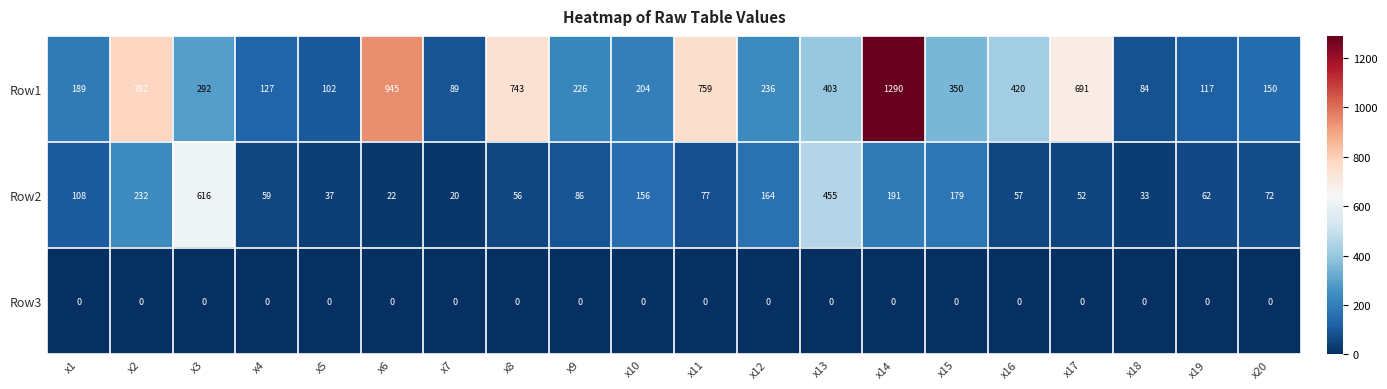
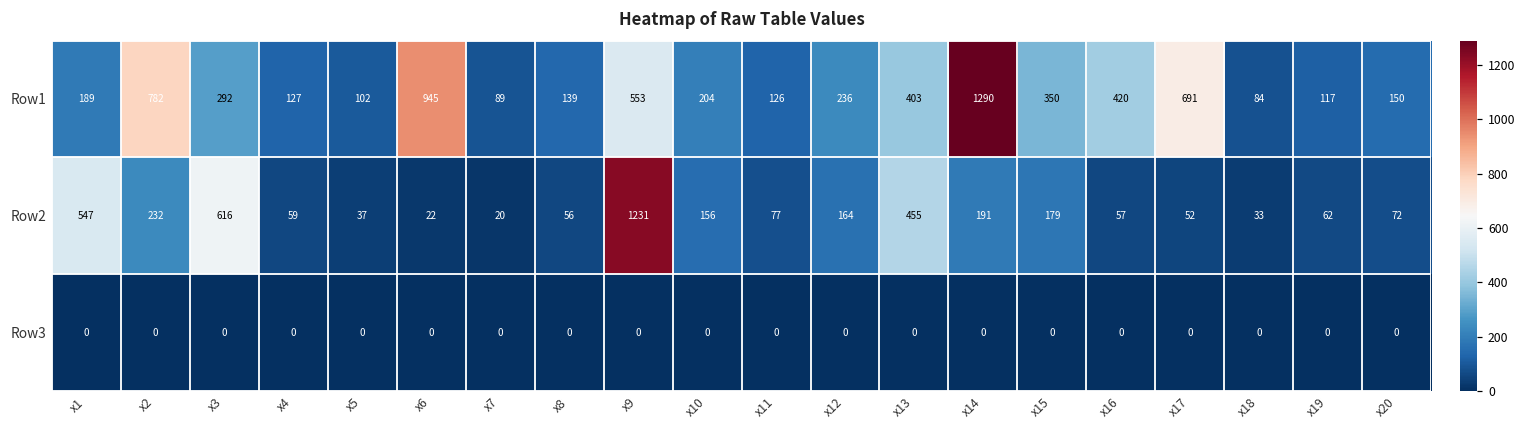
  {
    "Row1": {
      "x1": 189,
      "x2": 782,
      "x3": 292,
      "x4": 127,
      "x5": 102,
      "x6": 945,
      "x7": 89,
-     "x8": 743,
-     "x9": 226,
+     "x8": 139,
+     "x9": 553,
      "x10": 204,
-     "x11": 759,
+     "x11": 126,
      "x12": 236,
      "x13": 403,
      "x14": 1290,
      "x15": 350,
      "x16": 420,
      "x17": 691,
      "x18": 84,
      "x19": 117,
      "x20": 150
    },
    "Row2": {
-     "x1": 108,
+     "x1": 547,
      "x2": 232,
      "x3": 616,
      "x4": 59,
      "x5": 37,
      "x6": 22,
      "x7": 20,
      "x8": 56,
-     "x9": 86,
+     "x9": 1231,
      "x10": 156,
      "x11": 77,
      "x12": 164,
      "x13": 455,
      "x14": 191,
      "x15": 179,
      "x16": 57,
      "x17": 52,
      "x18": 33,
      "x19": 62,
      "x20": 72
    },
    "Row3": {
      "x1": 0,
      "x2": 0,
      "x3": 0,
      "x4": 0,
      "x5": 0,
      "x6": 0,
      "x7": 0,
      "x8": 0,
      "x9": 0,
      "x10": 0,
      "x11": 0,
      "x12": 0,
      "x13": 0,
      "x14": 0,
      "x15": 0,
      "x16": 0,
      "x17": 0,
      "x18": 0,
      "x19": 0,
      "x20": 0
    }
  }
